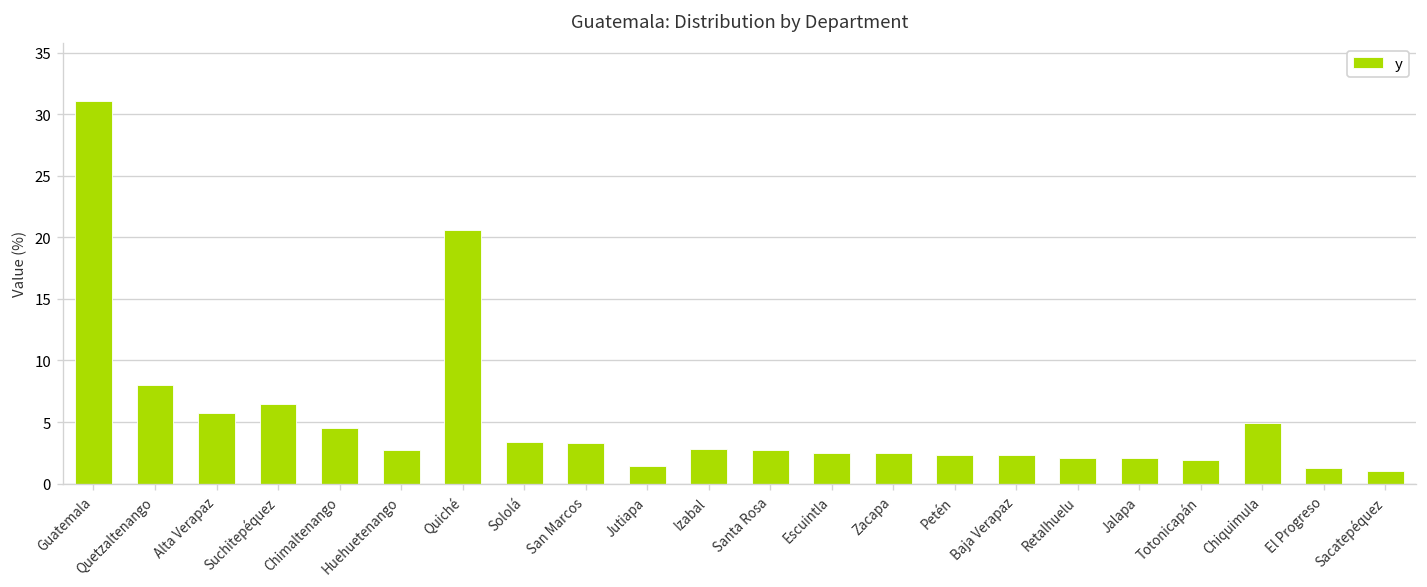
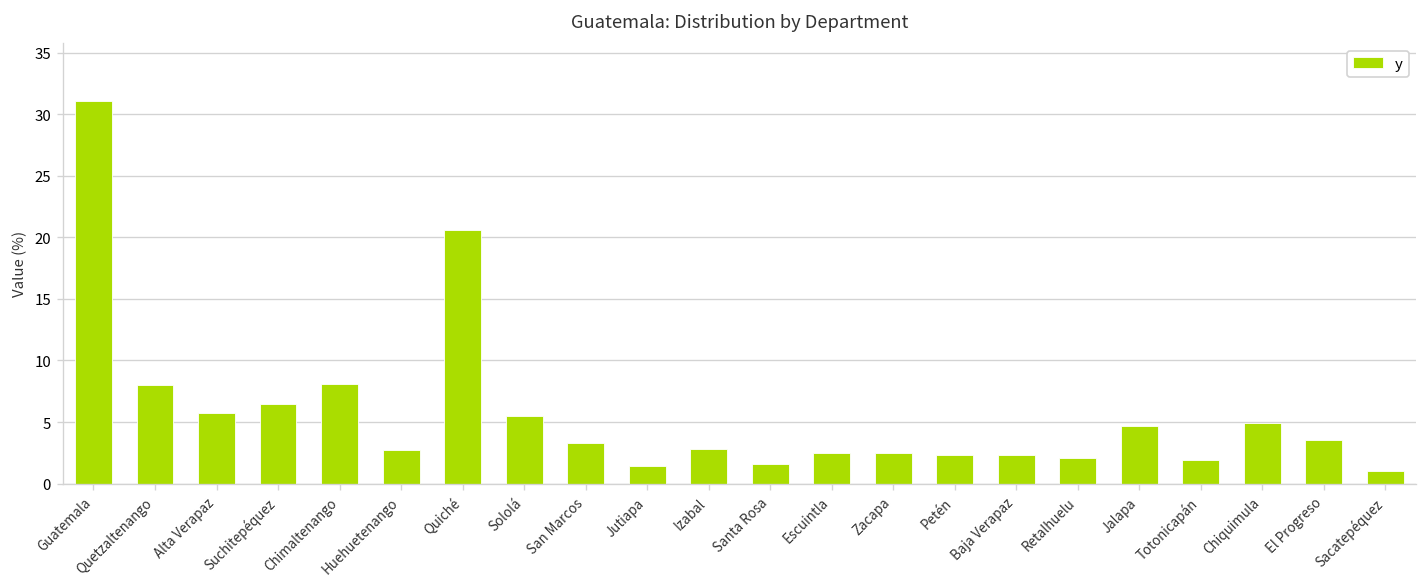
  {
    "Guatemala": 31.1,
    "Quetzaltenango": 8.0,
    "Alta Verapaz": 5.7,
    "Suchitepéquez": 6.5,
-   "Chimaltenango": 4.5,
+   "Chimaltenango": 8.1,
    "Huehuetenango": 2.7,
    "Quiché": 20.6,
-   "Sololá": 3.4,
+   "Sololá": 5.5,
    "San Marcos": 3.3,
    "Jutiapa": 1.4,
    "Izabal": 2.8,
-   "Santa Rosa": 2.7,
+   "Santa Rosa": 1.6,
    "Escuintla": 2.5,
    "Zacapa": 2.5,
    "Petén": 2.3,
    "Baja Verapaz": 2.3,
    "Retalhuelu": 2.1,
-   "Jalapa": 2.1,
+   "Jalapa": 4.7,
    "Totonicapán": 1.9,
    "Chiquimula": 4.9,
-   "El Progreso": 1.3,
+   "El Progreso": 3.5,
    "Sacatepéquez": 1.0
  }
